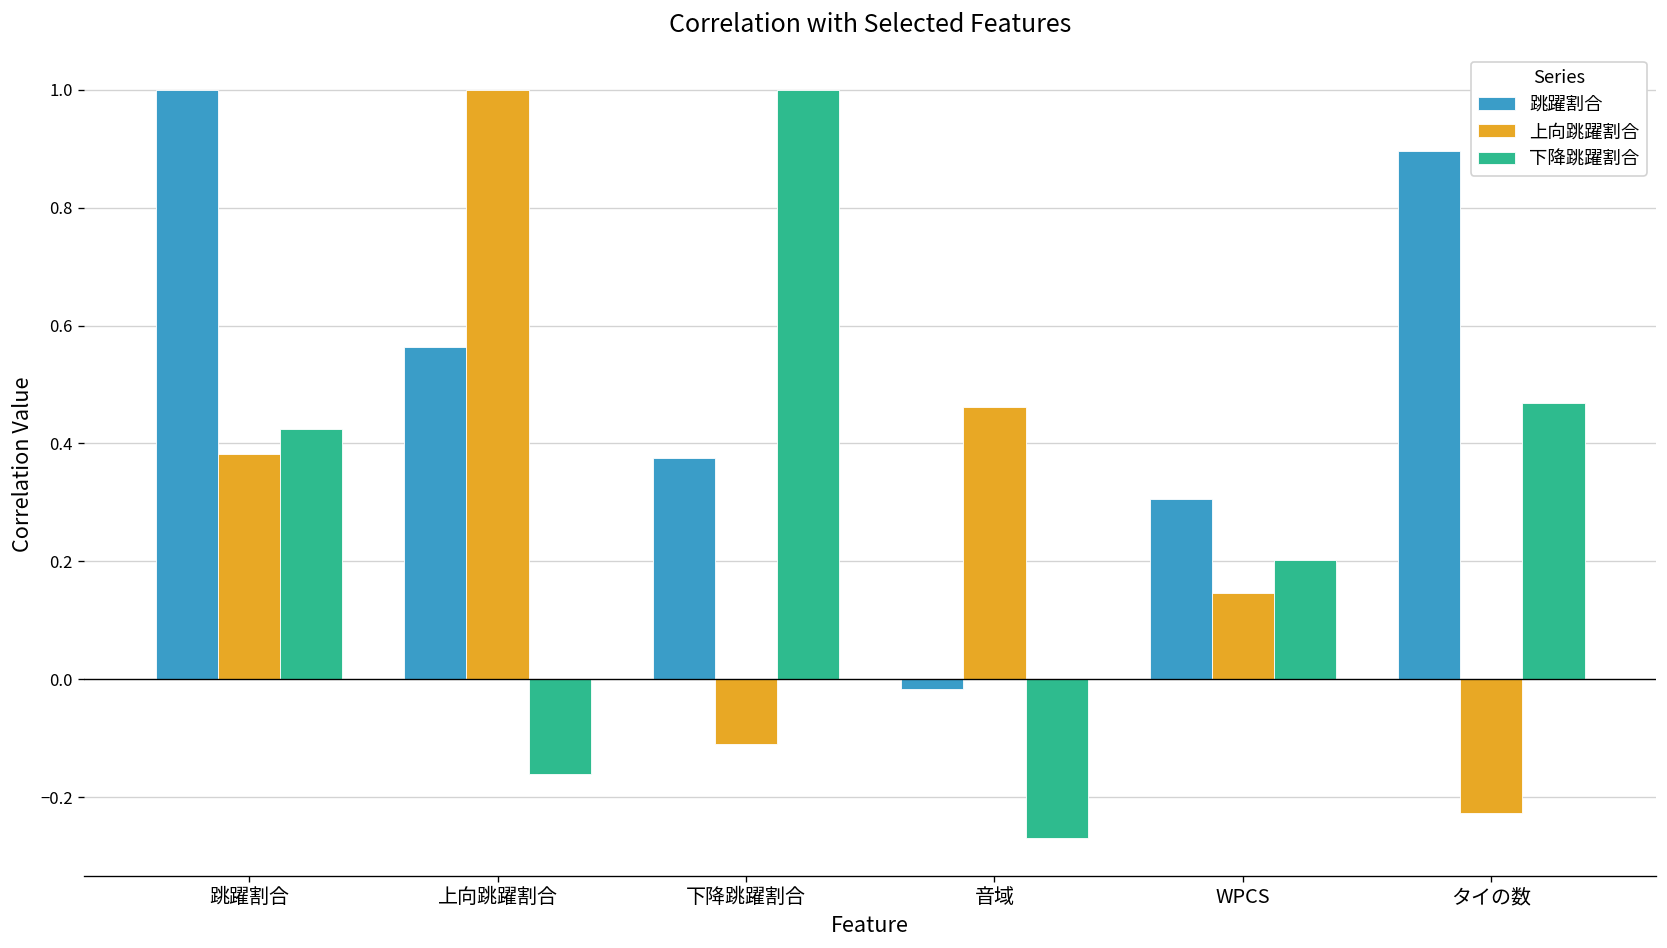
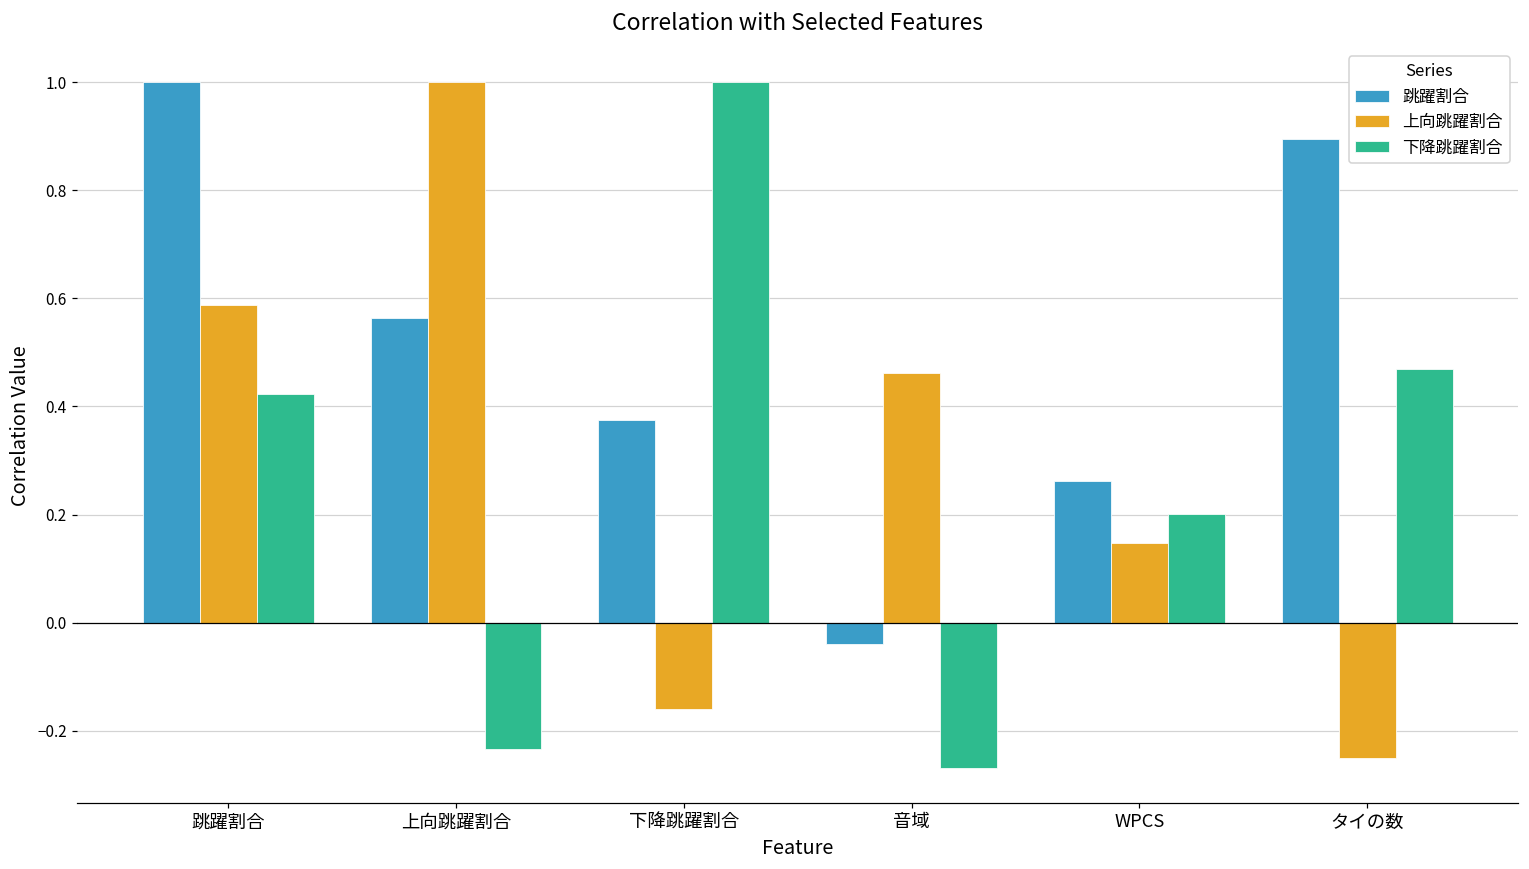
  {
    "跳躍割合": {
      "跳躍割合": 1.00,
      "上向跳躍割合": 0.56,
      "下降跳躍割合": 0.38,
-     "音域": -0.02,
-     "WPCS": 0.31,
+     "音域": -0.04,
+     "WPCS": 0.26,
      "タイの数": 0.90
    },
    "上向跳躍割合": {
-     "跳躍割合": 0.38,
+     "跳躍割合": 0.59,
      "上向跳躍割合": 1.00,
-     "下降跳躍割合": -0.11,
+     "下降跳躍割合": -0.16,
      "音域": 0.46,
      "WPCS": 0.15,
-     "タイの数": -0.23
+     "タイの数": -0.25
    },
    "下降跳躍割合": {
      "跳躍割合": 0.42,
-     "上向跳躍割合": -0.16,
+     "上向跳躍割合": -0.23,
      "下降跳躍割合": 1.00,
      "音域": -0.27,
      "WPCS": 0.20,
      "タイの数": 0.47
    }
  }
